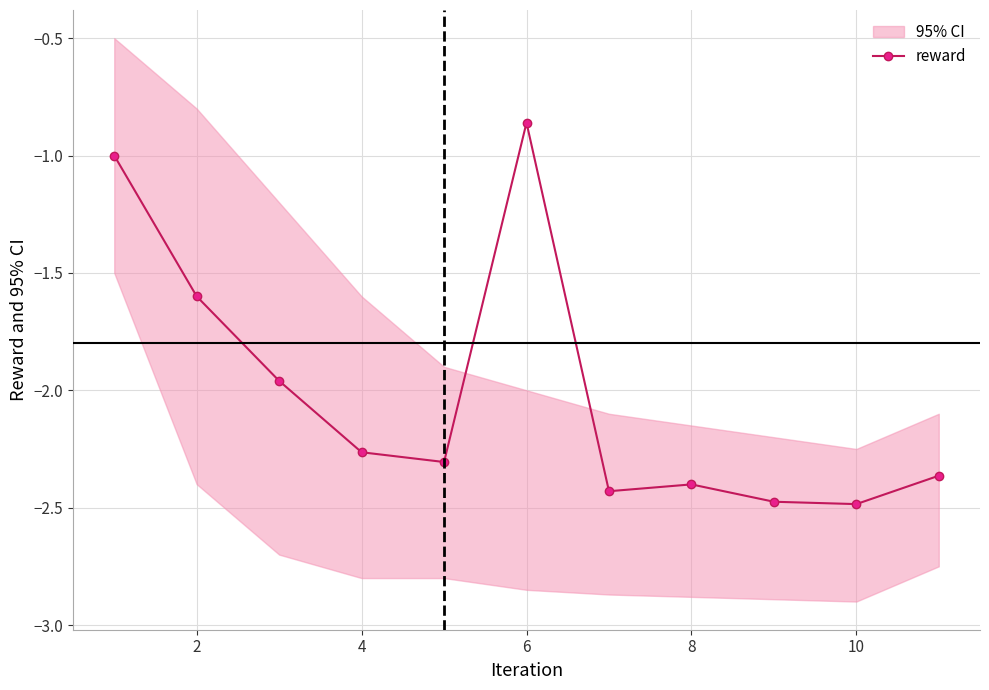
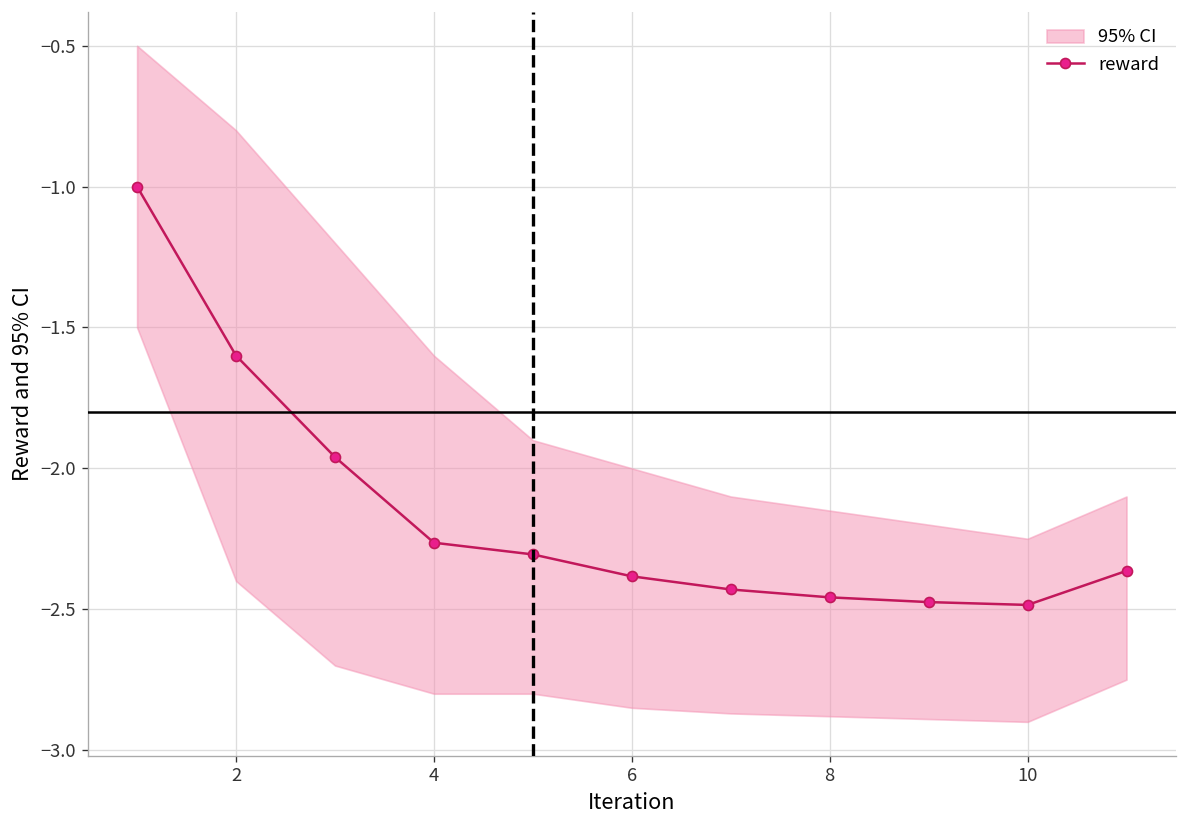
  {
    "reward": {
      "2": -1.60,
      "4": -2.26,
-     "6": -0.86,
-     "8": -2.40,
+     "6": -2.38,
+     "8": -2.46,
      "10": -2.48
    }
  }
